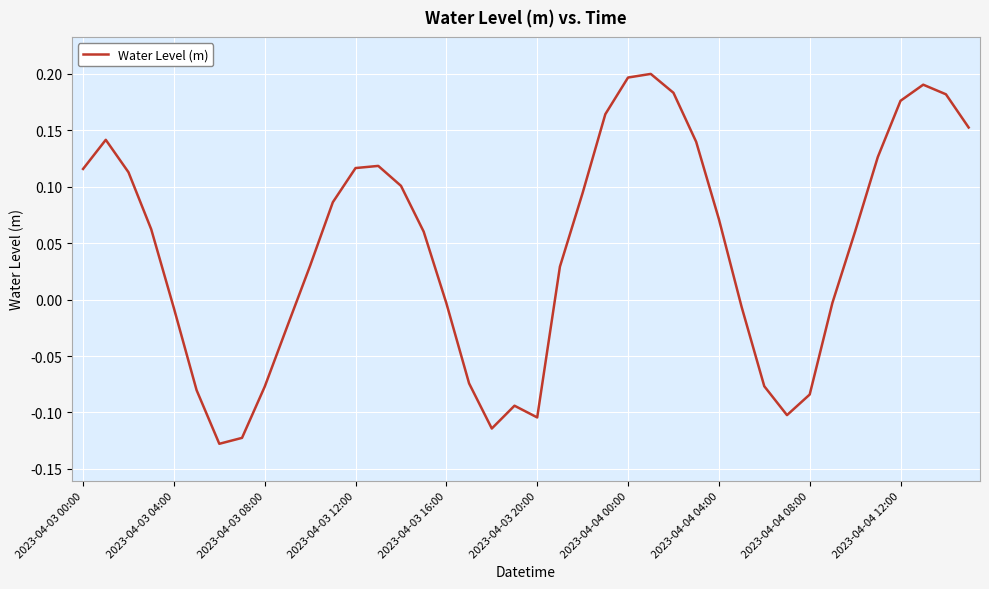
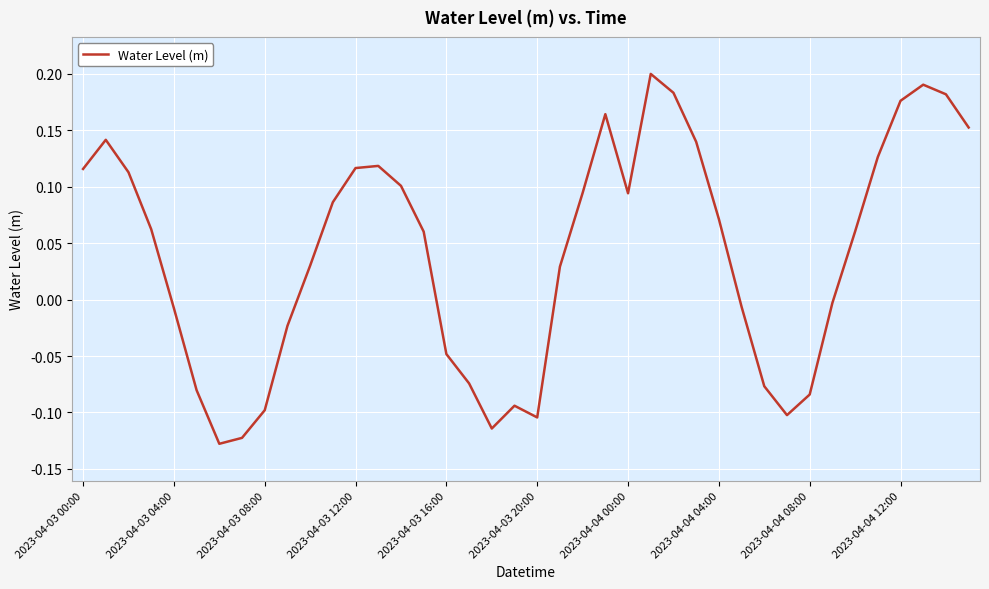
  {
    "2023-04-03 00:00": 0.116,
    "2023-04-03 04:00": -0.008,
-   "2023-04-03 08:00": -0.077,
+   "2023-04-03 08:00": -0.098,
    "2023-04-03 12:00": 0.116,
-   "2023-04-03 16:00": -0.003,
+   "2023-04-03 16:00": -0.048,
    "2023-04-03 20:00": -0.104,
-   "2023-04-04 00:00": 0.197,
+   "2023-04-04 00:00": 0.094,
    "2023-04-04 04:00": 0.071,
    "2023-04-04 08:00": -0.084,
    "2023-04-04 12:00": 0.176
  }
